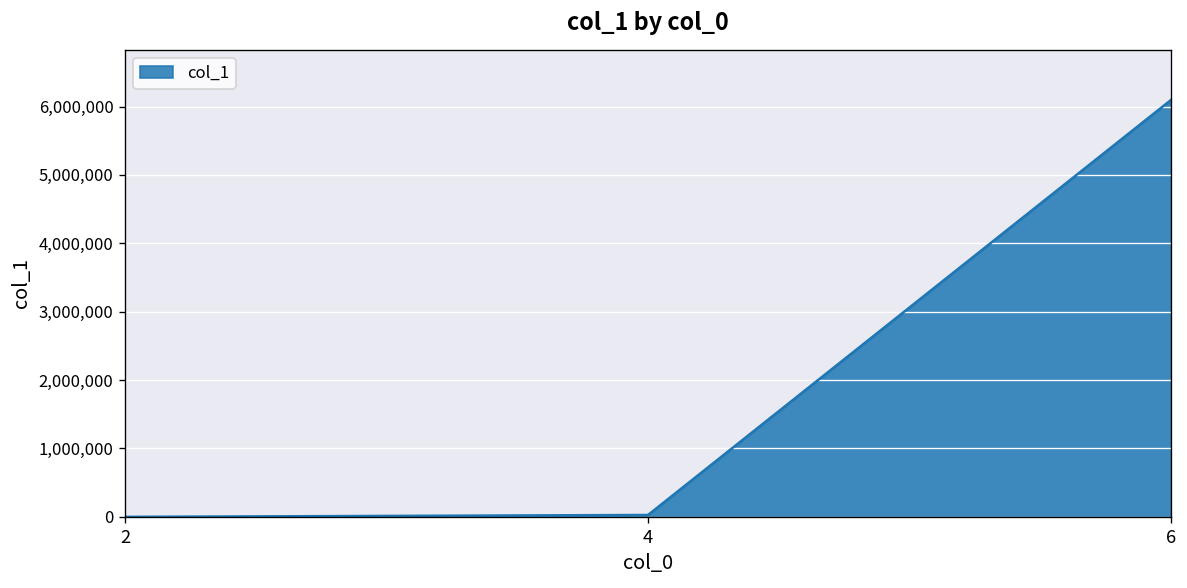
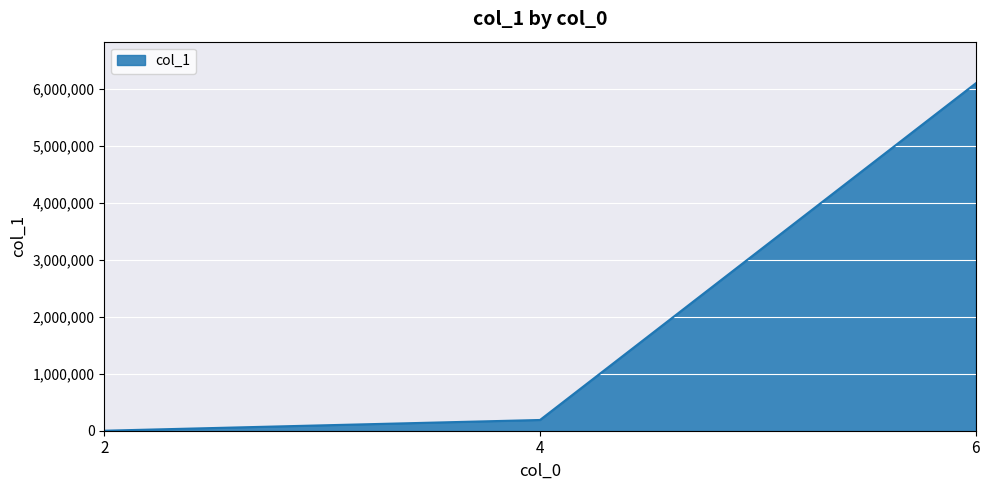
  {
    "2": "0",
-   "4": "0",
+   "4": "200,000",
    "6": "6,100,000"
  }
